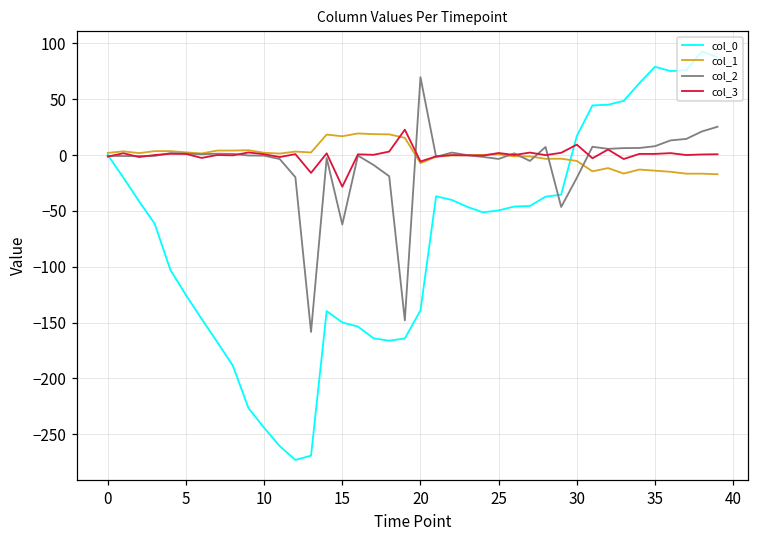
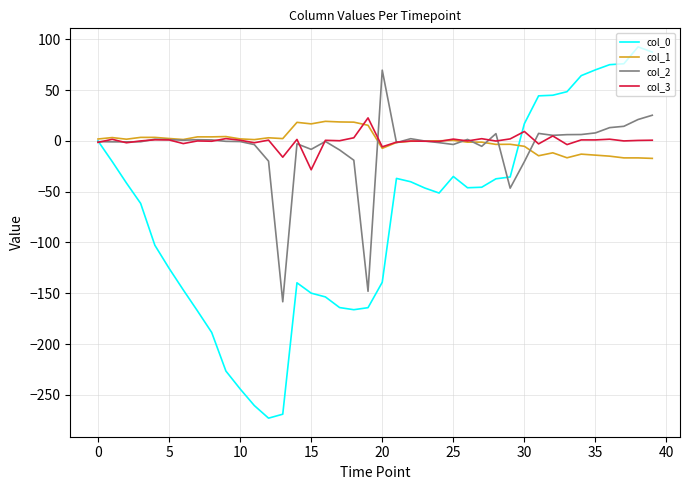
  {
    "col_0": {
      "5": -125,
      "10": -244,
      "15": -150,
      "20": -139,
-     "25": -50,
+     "25": -35,
      "30": 17,
-     "35": 79
+     "35": 70
    },
    "col_1": {
      "15": 17,
      "30": -5,
      "35": -14
    },
    "col_2": {
-     "15": -62,
+     "15": -8,
      "20": 70,
      "25": -4,
      "30": -20,
      "35": 8
    },
    "col_3": {
      "15": -28,
      "30": 9,
      "35": 1
    }
  }
